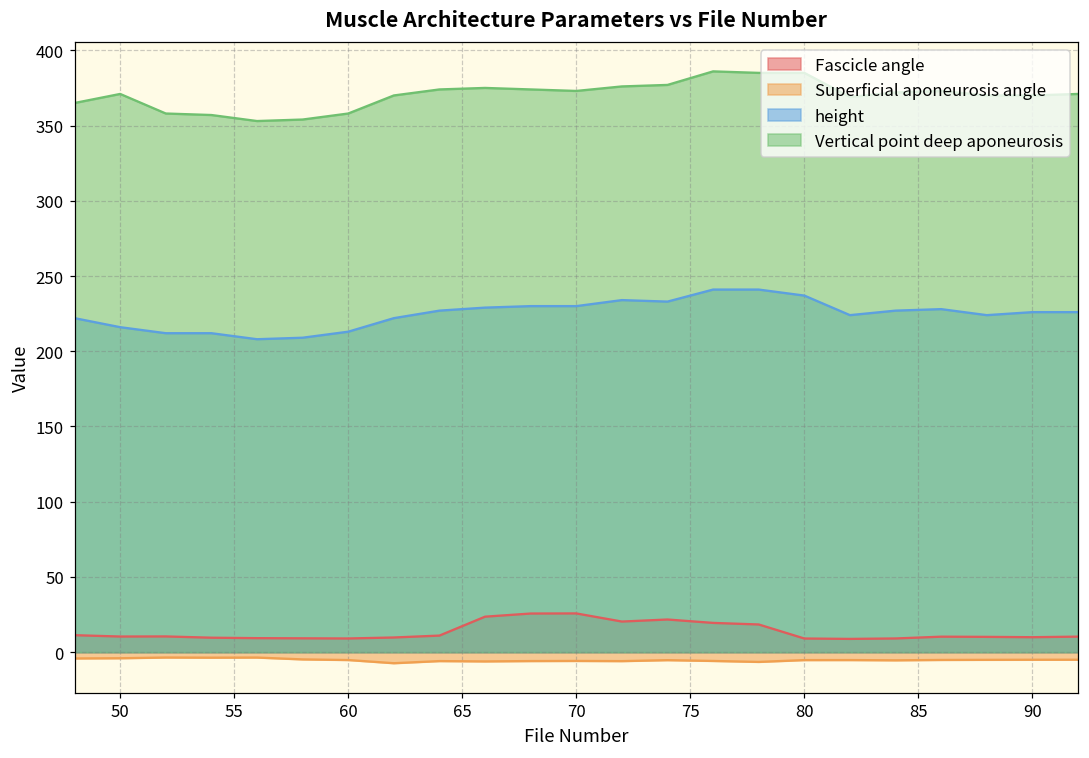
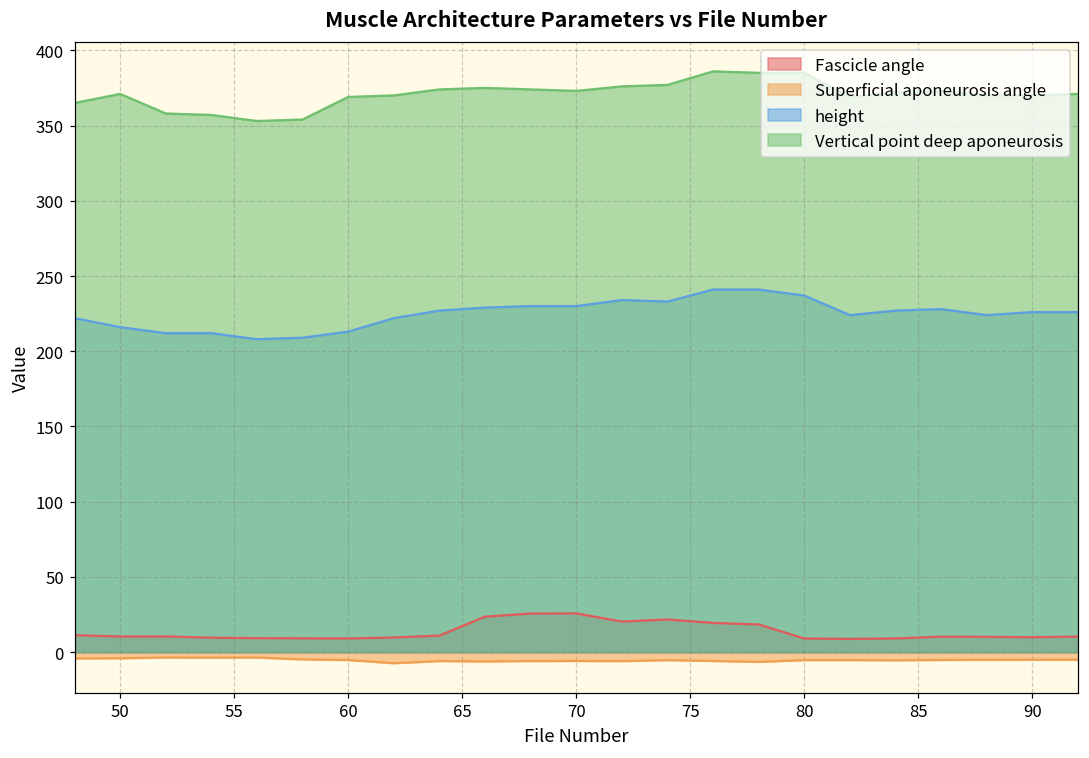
  {
    "height": {
      "50": 216,
      "60": 213,
      "70": 230,
      "80": 237,
      "90": 226
    },
    "Vertical point deep aponeurosis": {
      "50": 371,
-     "60": 358,
+     "60": 369,
      "70": 373
    }
  }
